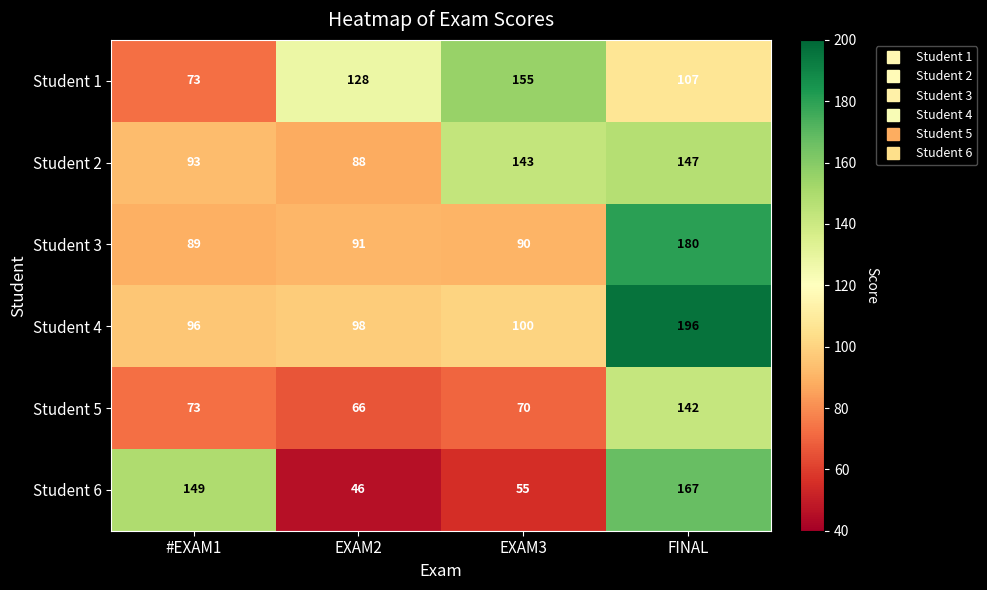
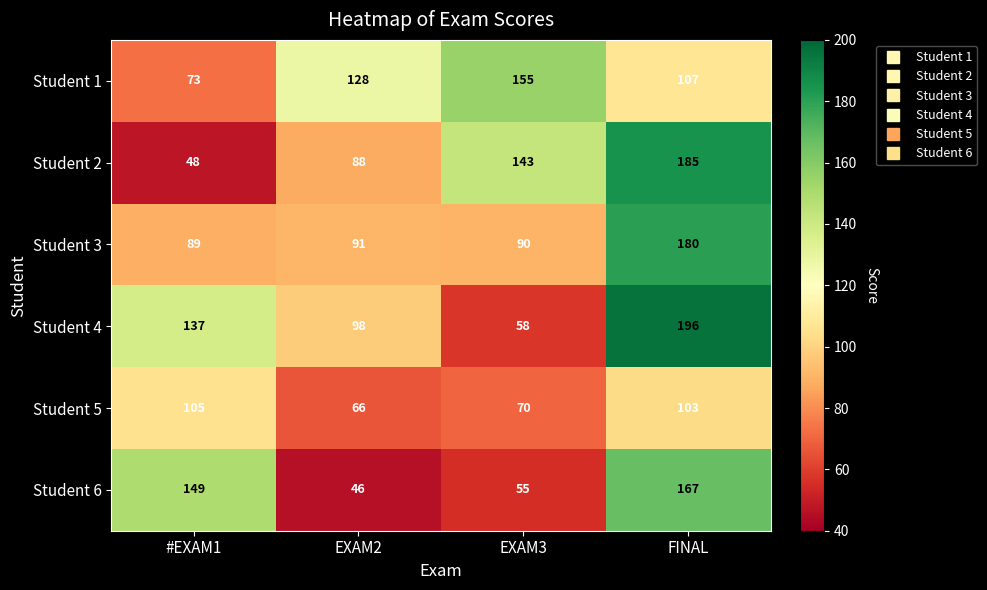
  {
    "Student 1": {
      "#EXAM1": 73,
      "EXAM2": 128,
      "EXAM3": 155,
      "FINAL": 107
    },
    "Student 2": {
-     "#EXAM1": 93,
+     "#EXAM1": 48,
      "EXAM2": 88,
      "EXAM3": 143,
-     "FINAL": 147
+     "FINAL": 185
    },
    "Student 3": {
      "#EXAM1": 89,
      "EXAM2": 91,
      "EXAM3": 90,
      "FINAL": 180
    },
    "Student 4": {
-     "#EXAM1": 96,
+     "#EXAM1": 137,
      "EXAM2": 98,
-     "EXAM3": 100,
+     "EXAM3": 58,
      "FINAL": 196
    },
    "Student 5": {
-     "#EXAM1": 73,
+     "#EXAM1": 105,
      "EXAM2": 66,
      "EXAM3": 70,
-     "FINAL": 142
+     "FINAL": 103
    },
    "Student 6": {
      "#EXAM1": 149,
      "EXAM2": 46,
      "EXAM3": 55,
      "FINAL": 167
    }
  }
